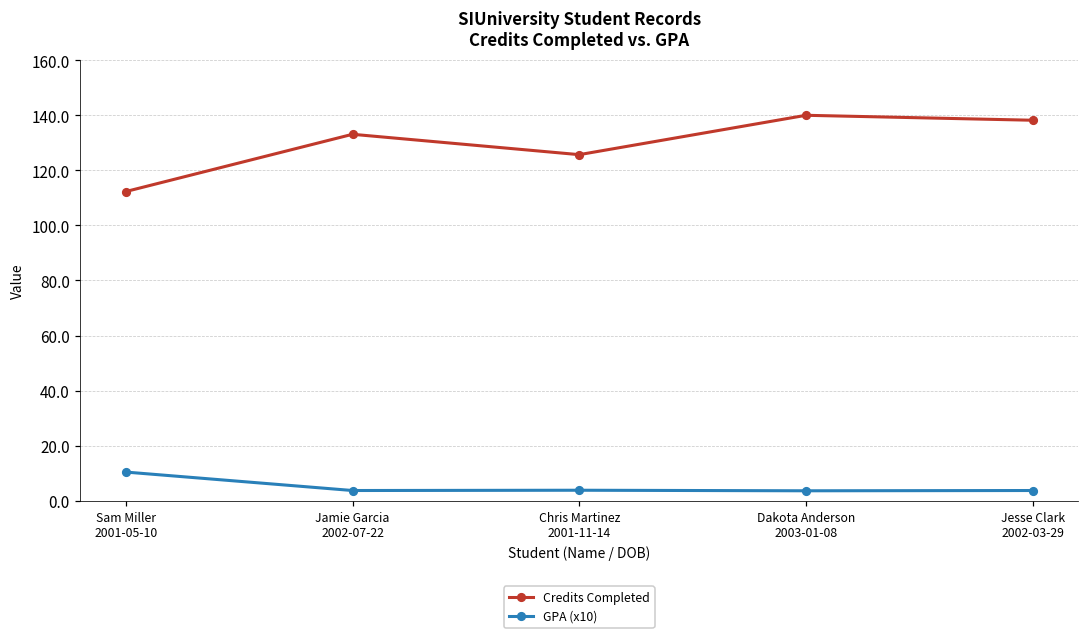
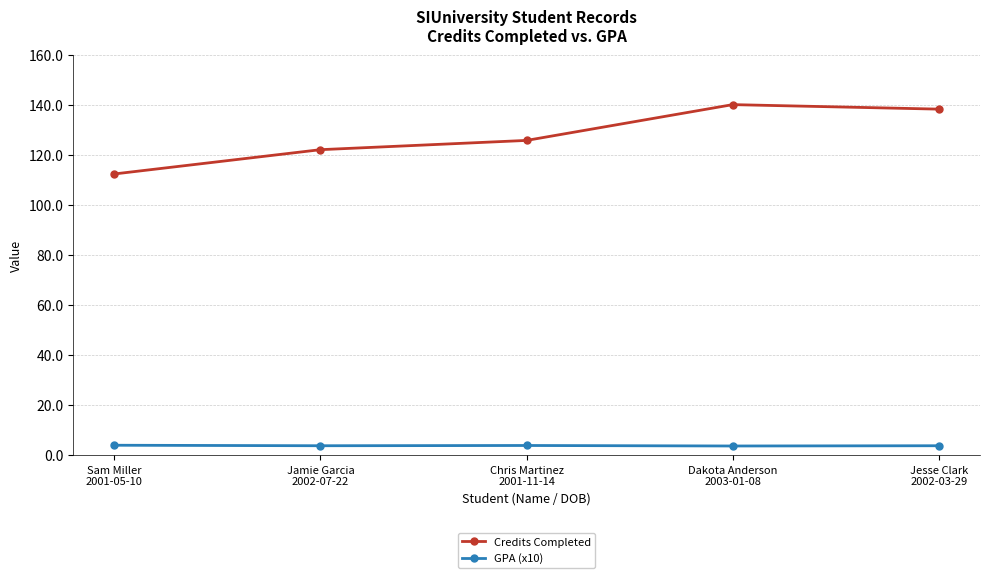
  {
    "Credits Completed": {
      "Sam Miller 2001-05-10": 112,
-     "Jamie Garcia 2002-07-22": 133,
+     "Jamie Garcia 2002-07-22": 122,
      "Chris Martinez 2001-11-14": 126,
      "Dakota Anderson 2003-01-08": 140,
      "Jesse Clark 2002-03-29": 138
    },
    "GPA (x10)": {
-     "Sam Miller 2001-05-10": 10,
+     "Sam Miller 2001-05-10": 4,
      "Jamie Garcia 2002-07-22": 4,
      "Chris Martinez 2001-11-14": 4,
      "Dakota Anderson 2003-01-08": 4,
      "Jesse Clark 2002-03-29": 4
    }
  }
